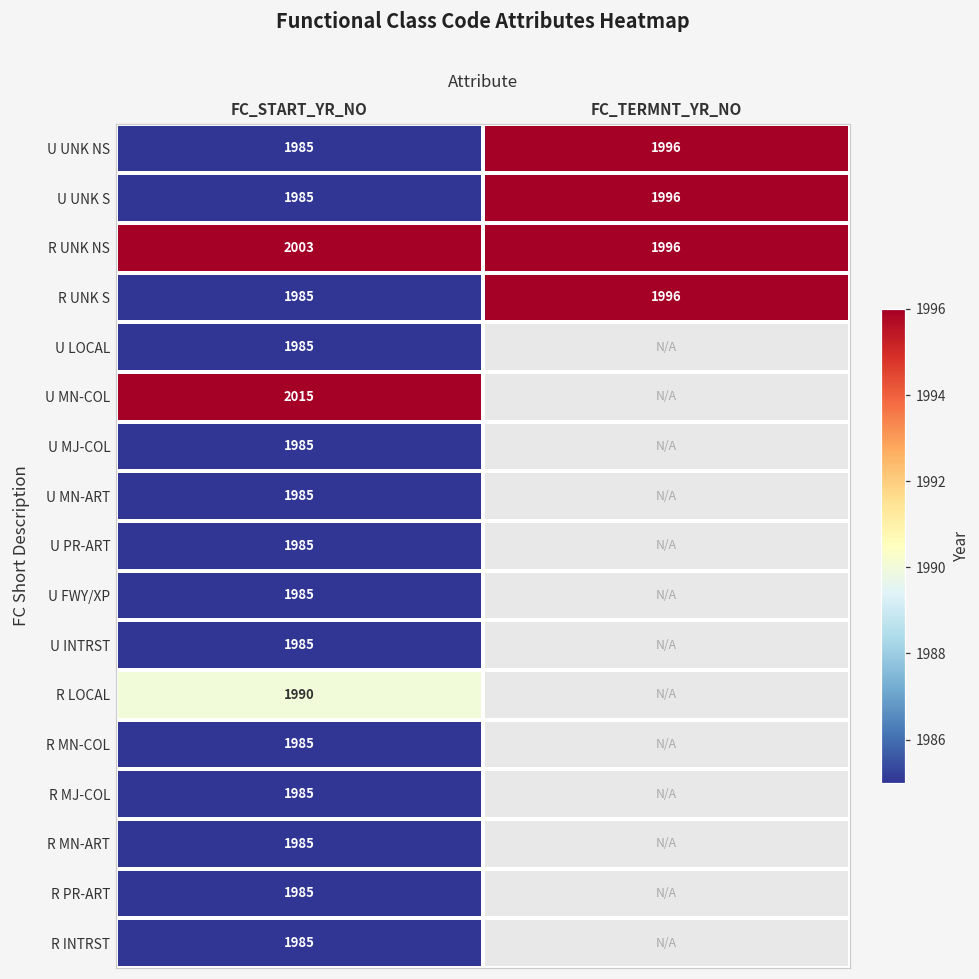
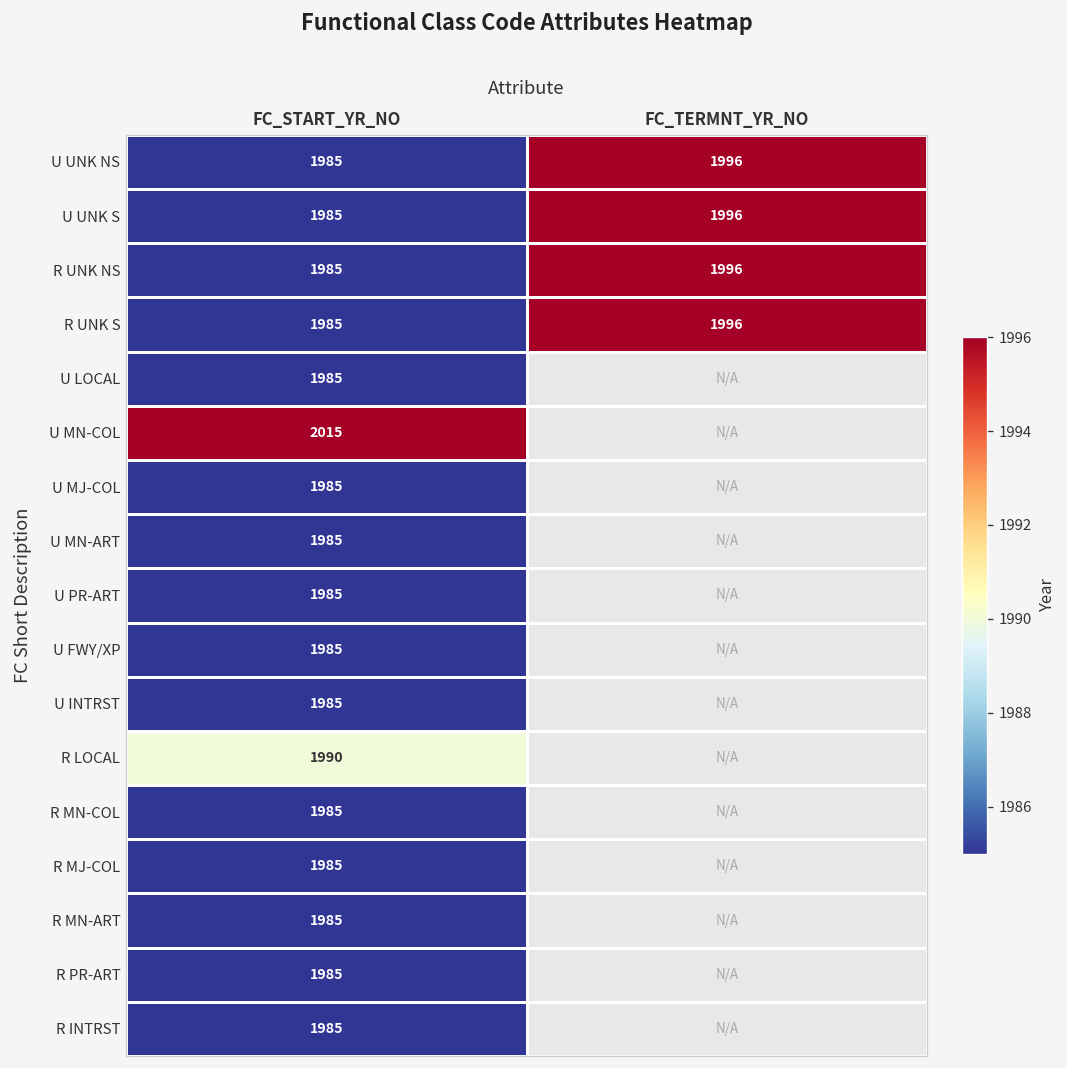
  {
    "U UNK NS": {
      "FC_START_YR_NO": 1985,
      "FC_TERMNT_YR_NO": 1996
    },
    "U UNK S": {
      "FC_START_YR_NO": 1985,
      "FC_TERMNT_YR_NO": 1996
    },
    "R UNK NS": {
-     "FC_START_YR_NO": 2003,
+     "FC_START_YR_NO": 1985,
      "FC_TERMNT_YR_NO": 1996
    },
    "R UNK S": {
      "FC_START_YR_NO": 1985,
      "FC_TERMNT_YR_NO": 1996
    },
    "U LOCAL": {
      "FC_START_YR_NO": 1985
    },
    "U MN-COL": {
      "FC_START_YR_NO": 2015
    },
    "U MJ-COL": {
      "FC_START_YR_NO": 1985
    },
    "U MN-ART": {
      "FC_START_YR_NO": 1985
    },
    "U PR-ART": {
      "FC_START_YR_NO": 1985
    },
    "U FWY/XP": {
      "FC_START_YR_NO": 1985
    },
    "U INTRST": {
      "FC_START_YR_NO": 1985
    },
    "R LOCAL": {
      "FC_START_YR_NO": 1990
    },
    "R MN-COL": {
      "FC_START_YR_NO": 1985
    },
    "R MJ-COL": {
      "FC_START_YR_NO": 1985
    },
    "R MN-ART": {
      "FC_START_YR_NO": 1985
    },
    "R PR-ART": {
      "FC_START_YR_NO": 1985
    },
    "R INTRST": {
      "FC_START_YR_NO": 1985
    }
  }
